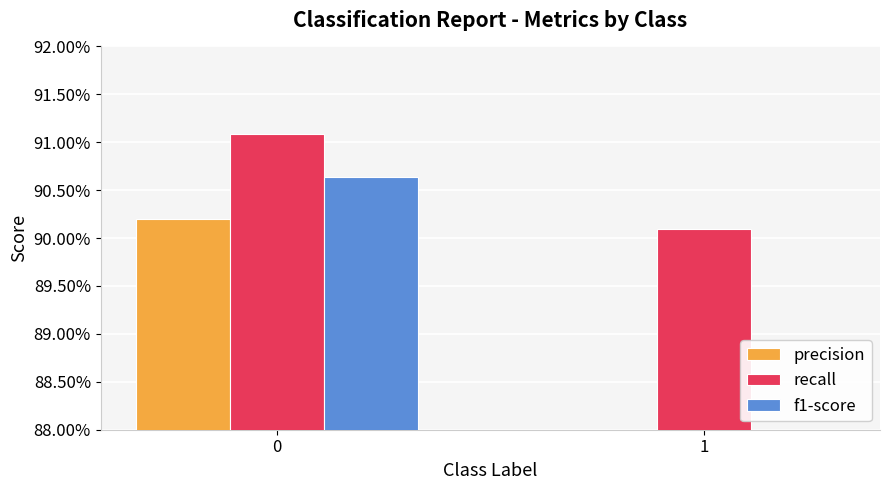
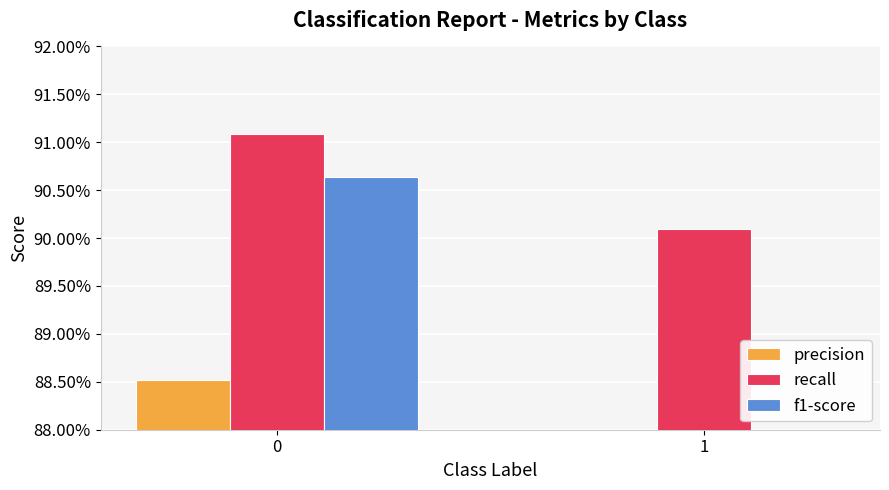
  {
    "precision": {
-     "0": "90.2%"
+     "0": "88.5%"
    },
    "recall": {
      "0": "91.1%",
      "1": "90.1%"
    },
    "f1-score": {
      "0": "90.6%"
    }
  }
